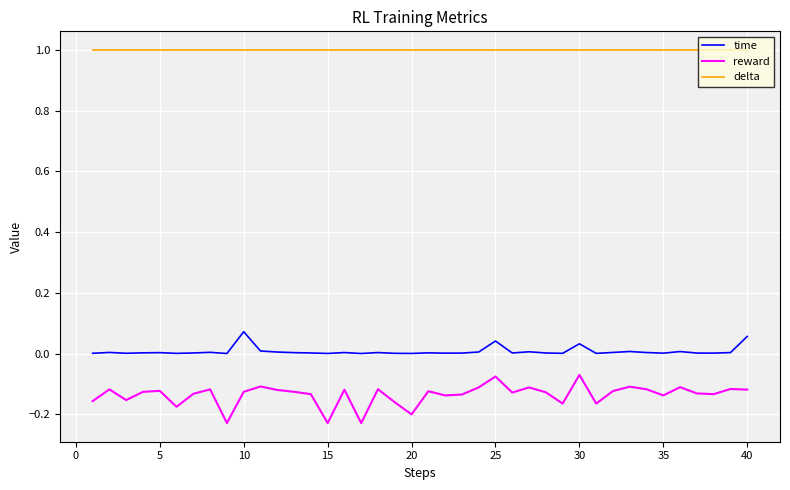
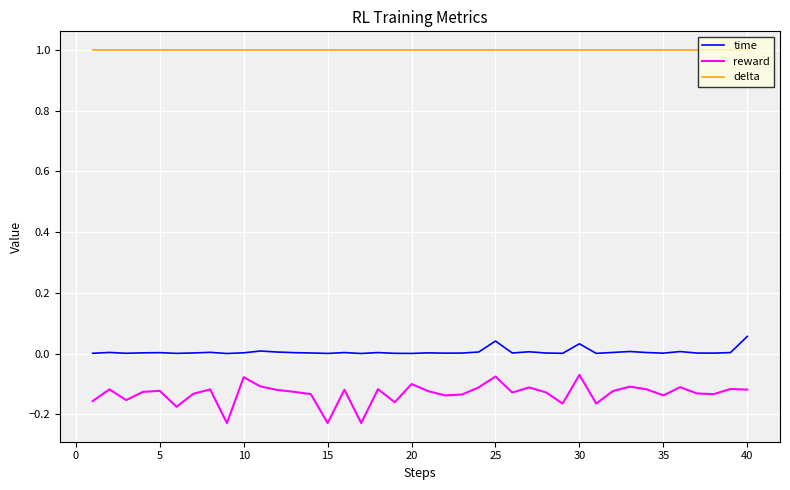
  {
    "time": {
      "5": 0.00,
-     "10": 0.07,
+     "10": 0.00,
      "15": 0.00,
      "20": 0.00,
      "25": 0.04,
      "30": 0.03,
      "35": 0.00,
      "40": 0.06
    },
    "reward": {
      "5": -0.12,
-     "10": -0.13,
+     "10": -0.08,
      "15": -0.23,
-     "20": -0.2,
+     "20": -0.1,
      "25": -0.08,
      "30": -0.07,
      "35": -0.14,
      "40": -0.12
    },
    "delta": {
      "5": 1.00,
      "10": 1.00,
      "15": 1.00,
      "20": 1.00,
      "25": 1.00,
      "30": 1.00,
      "35": 1.00
    }
  }
